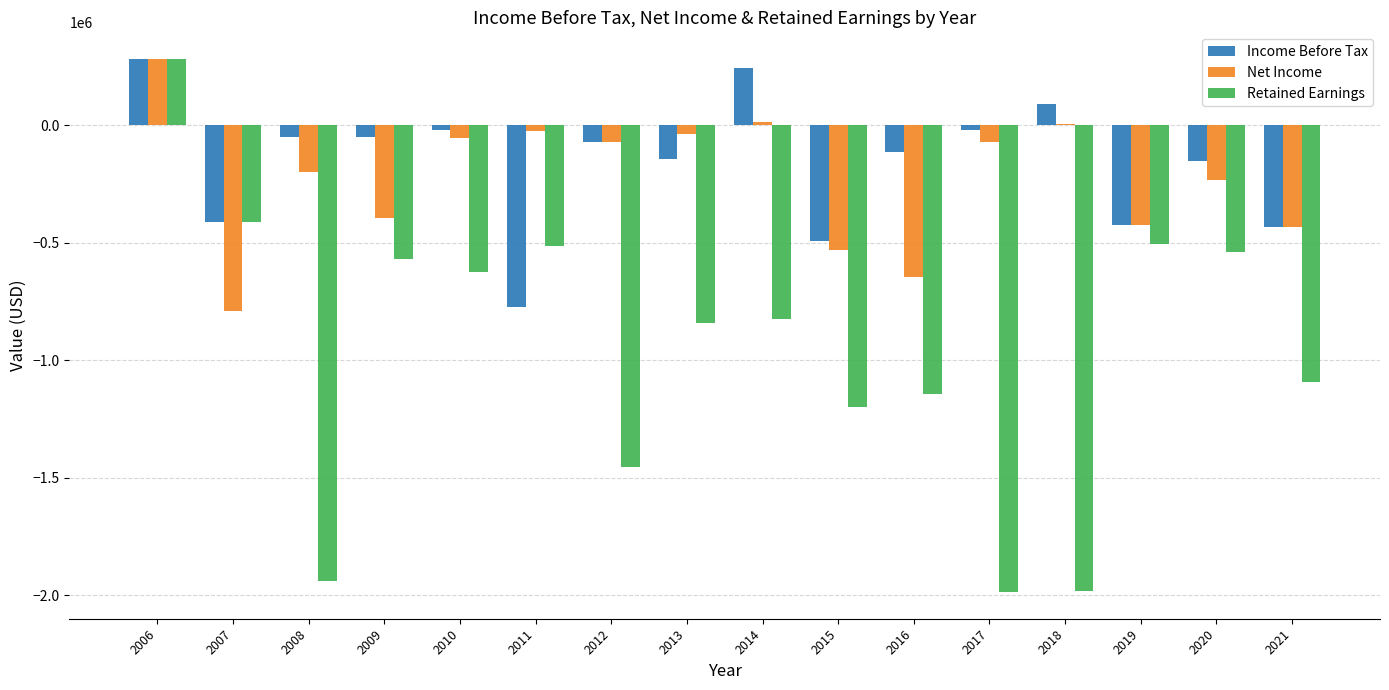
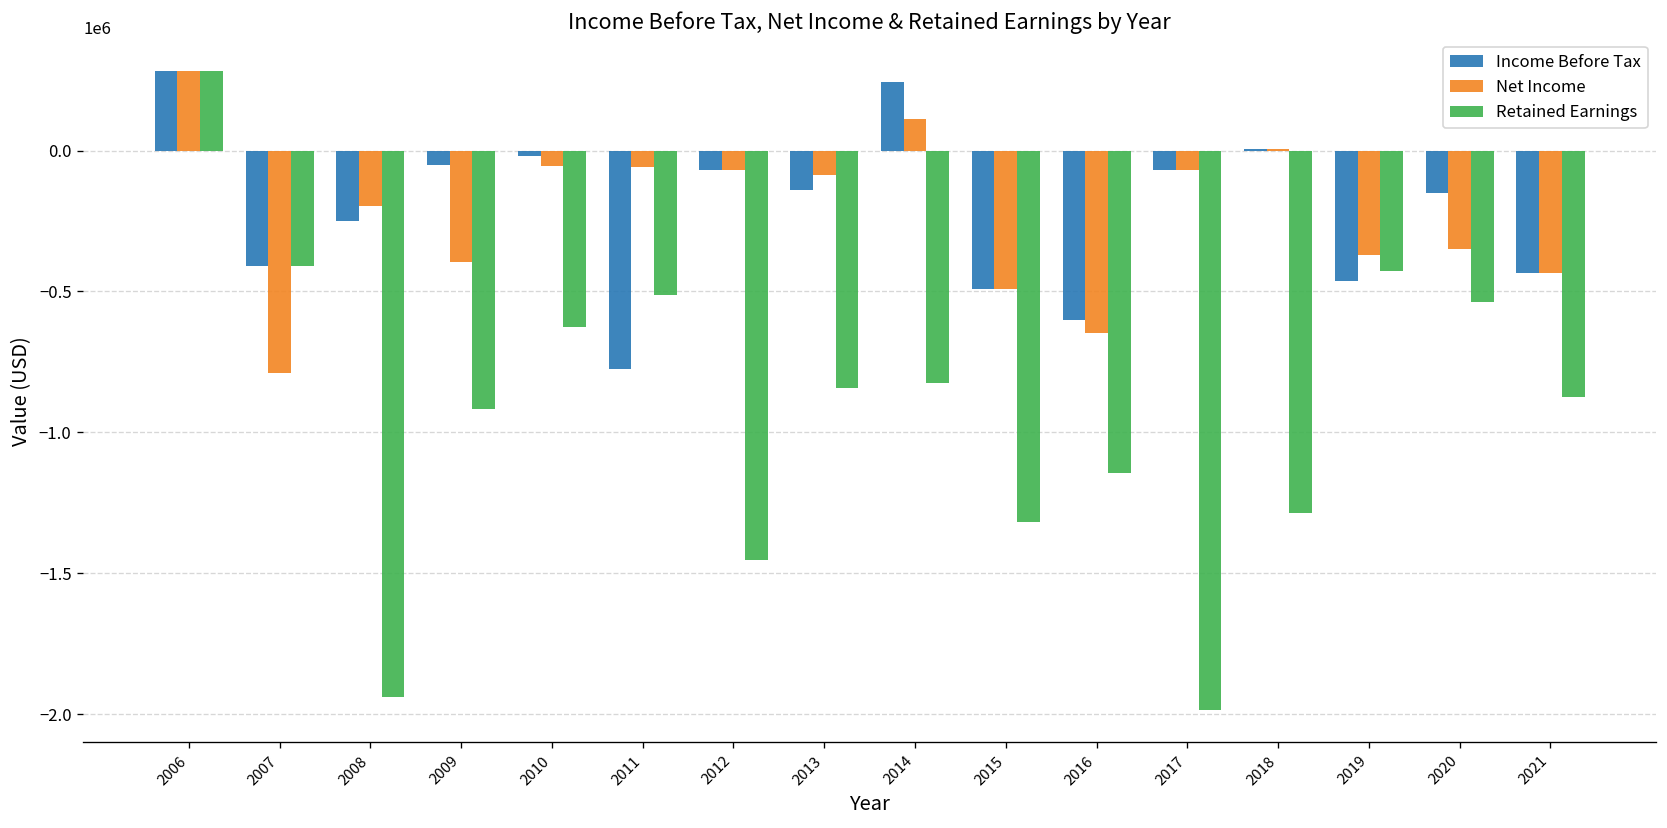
  {
    "Income Before Tax": {
      "2006": 280000,
      "2007": -410000,
-     "2008": -50000,
+     "2008": -250000,
      "2009": -50000,
      "2010": -20000,
      "2011": -770000,
      "2012": -70000,
      "2013": -140000,
      "2014": 240000,
      "2015": -490000,
-     "2016": -110000,
-     "2017": -20000,
-     "2018": 90000,
-     "2019": -430000,
+     "2016": -600000,
+     "2017": -70000,
+     "2018": 10000,
+     "2019": -460000,
      "2020": -150000,
      "2021": -430000
    },
    "Net Income": {
      "2006": 280000,
      "2007": -790000,
      "2008": -200000,
      "2009": -400000,
      "2010": -60000,
-     "2011": -20000,
+     "2011": -60000,
      "2012": -70000,
-     "2013": -40000,
-     "2014": 20000,
-     "2015": -530000,
+     "2013": -90000,
+     "2014": 110000,
+     "2015": -490000,
      "2016": -650000,
      "2017": -70000,
-     "2019": -430000,
-     "2020": -230000,
+     "2019": -370000,
+     "2020": -350000,
      "2021": -430000
    },
    "Retained Earnings": {
      "2006": 280000,
      "2007": -410000,
      "2008": -1940000,
-     "2009": -570000,
+     "2009": -920000,
      "2010": -630000,
      "2011": -510000,
      "2012": -1450000,
      "2013": -840000,
      "2014": -820000,
-     "2015": -1200000,
+     "2015": -1320000,
      "2016": -1140000,
      "2017": -1990000,
-     "2018": -1980000,
-     "2019": -500000,
+     "2018": -1290000,
+     "2019": -430000,
      "2020": -540000,
-     "2021": -1090000
+     "2021": -870000
    }
  }
